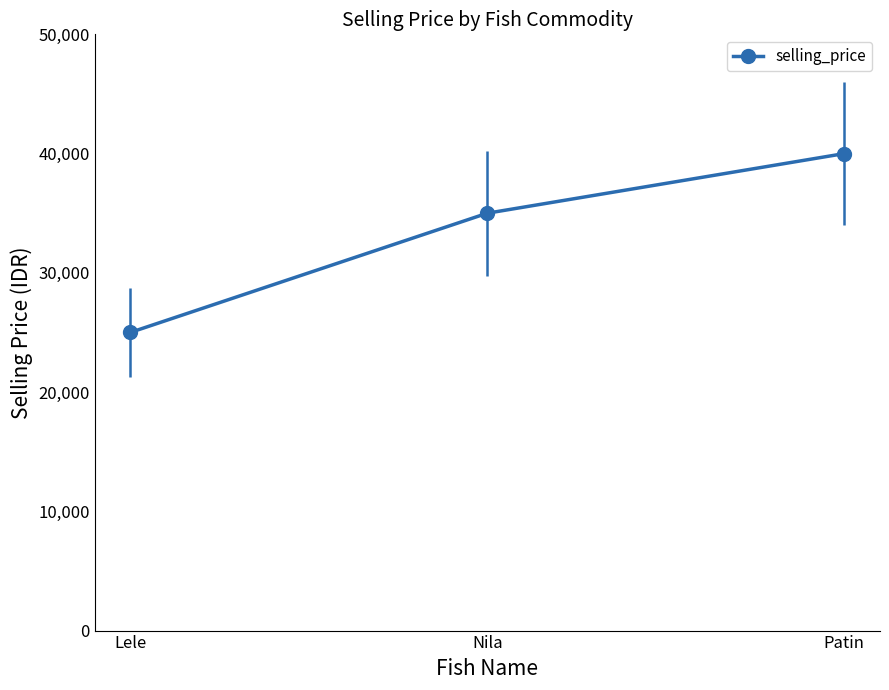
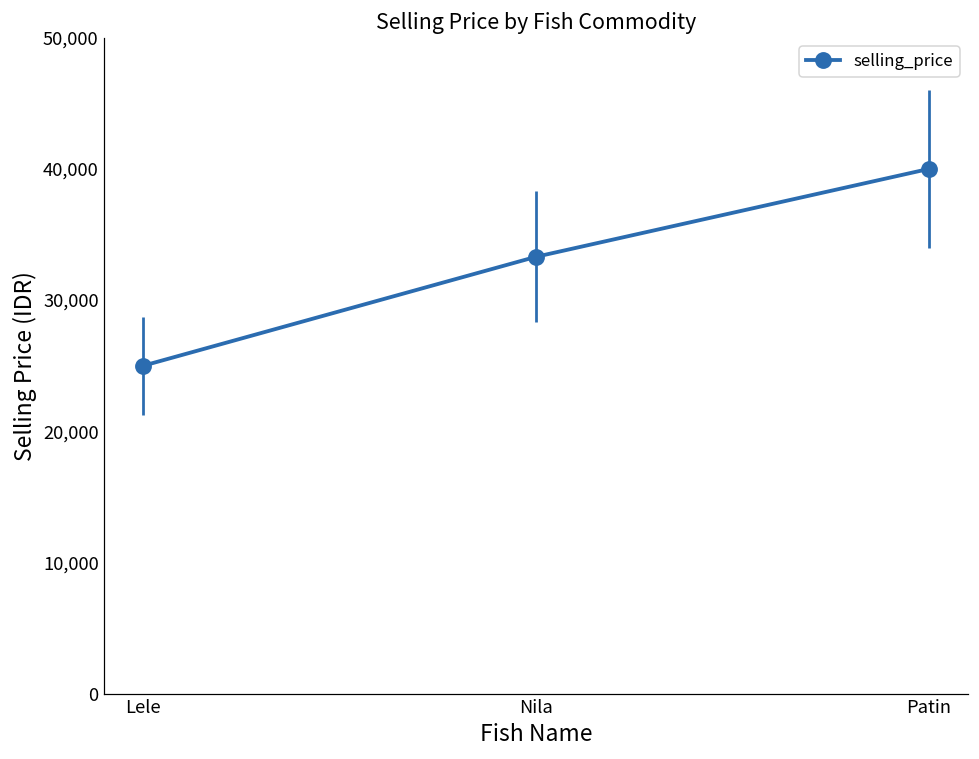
  {
    "Lele": "25,000",
-   "Nila": "35,000",
+   "Nila": "33,300",
    "Patin": "40,000"
  }
